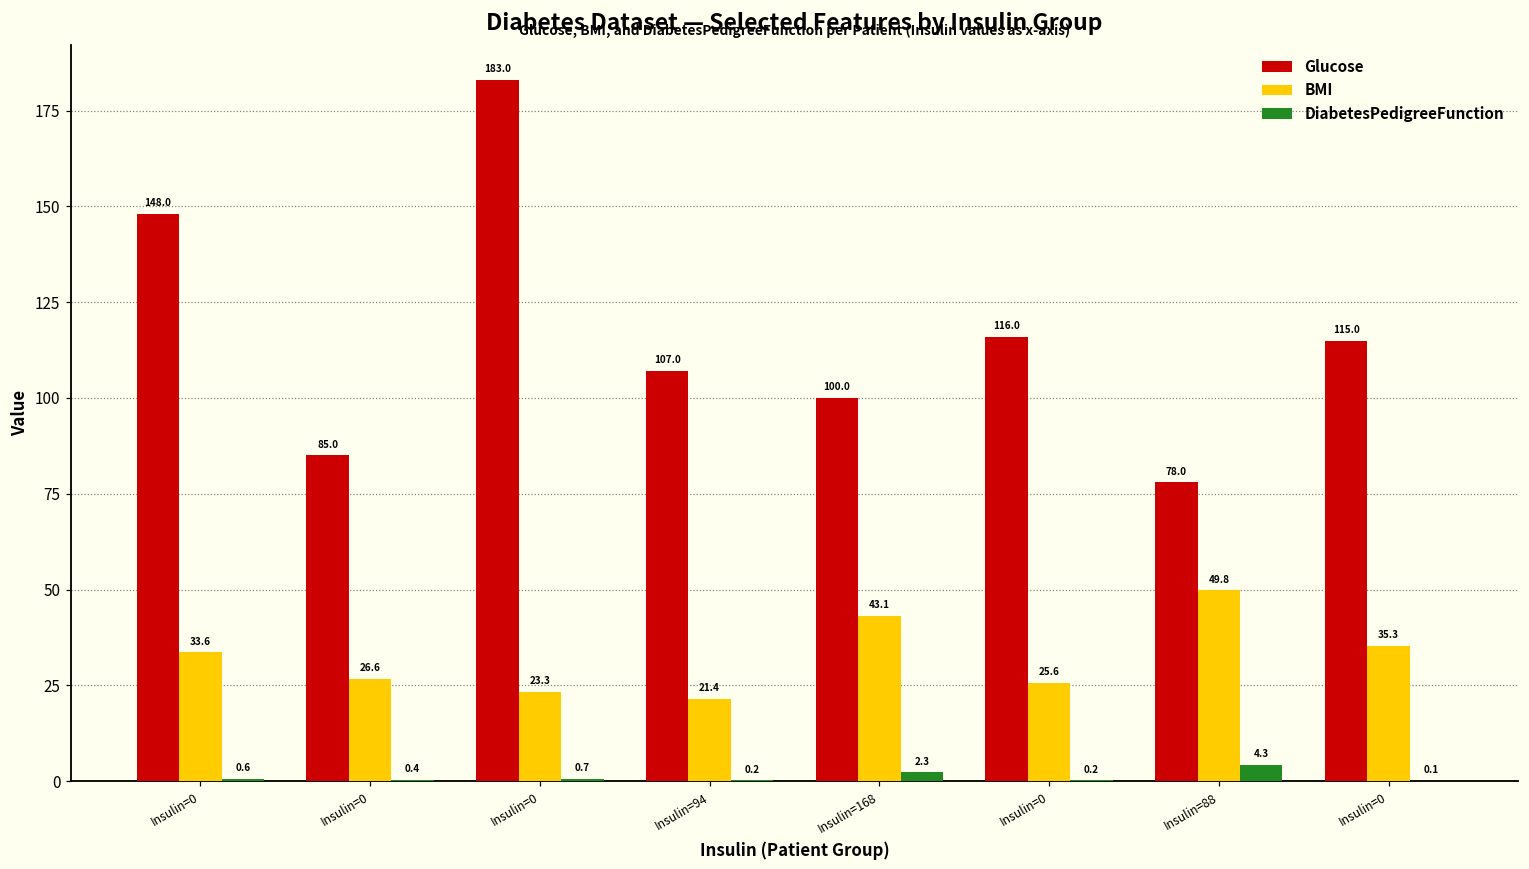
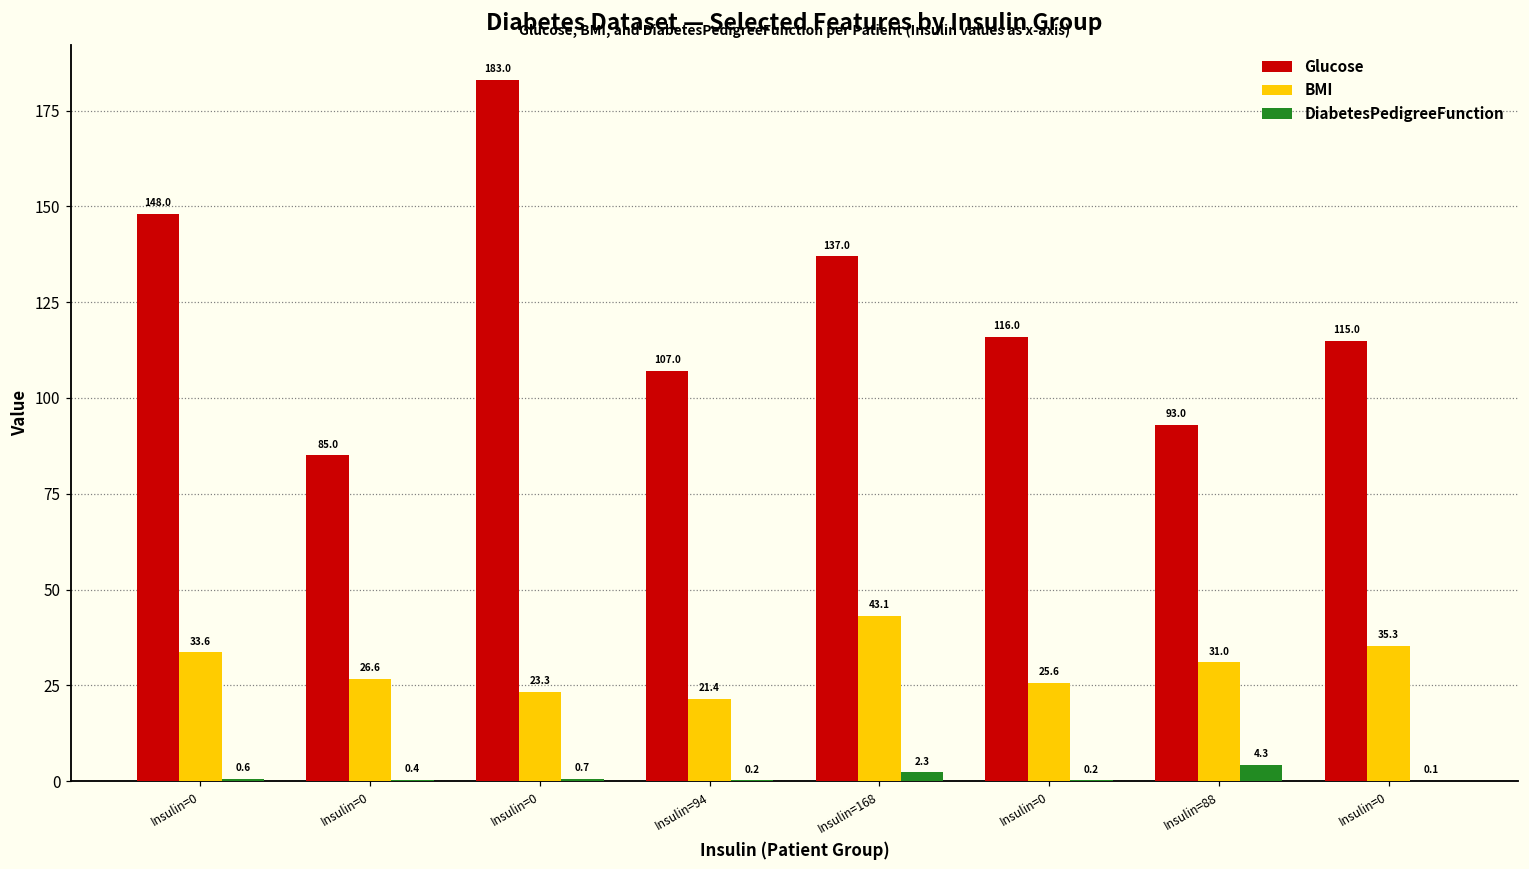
  {
    "Glucose": {
      "Insulin=94": 107.0,
-     "Insulin=168": 100.0,
-     "Insulin=88": 78.0
+     "Insulin=168": 137.0,
+     "Insulin=88": 93.0
    },
    "BMI": {
      "Insulin=94": 21.4,
      "Insulin=168": 43.1,
-     "Insulin=88": 49.8
+     "Insulin=88": 31.0
    },
    "DiabetesPedigreeFunction": {
      "Insulin=94": 0.2,
      "Insulin=168": 2.3,
      "Insulin=88": 4.3
    }
  }
